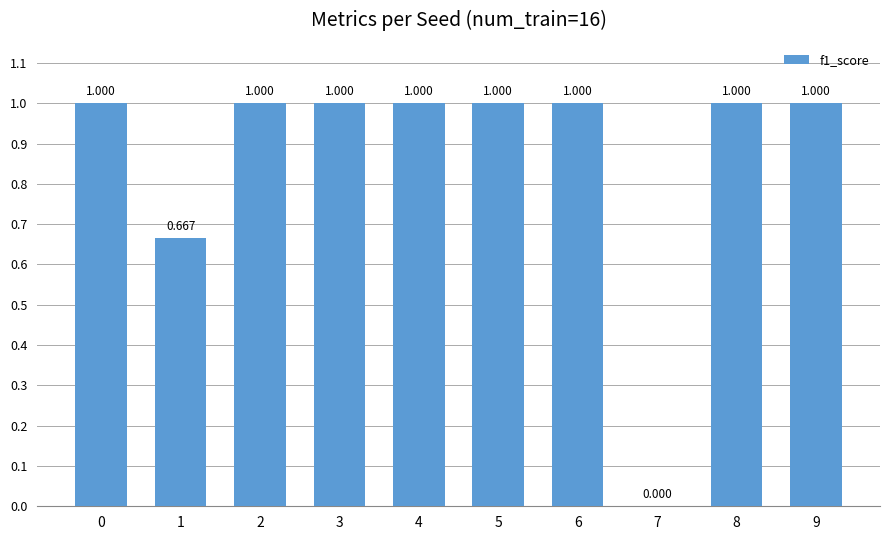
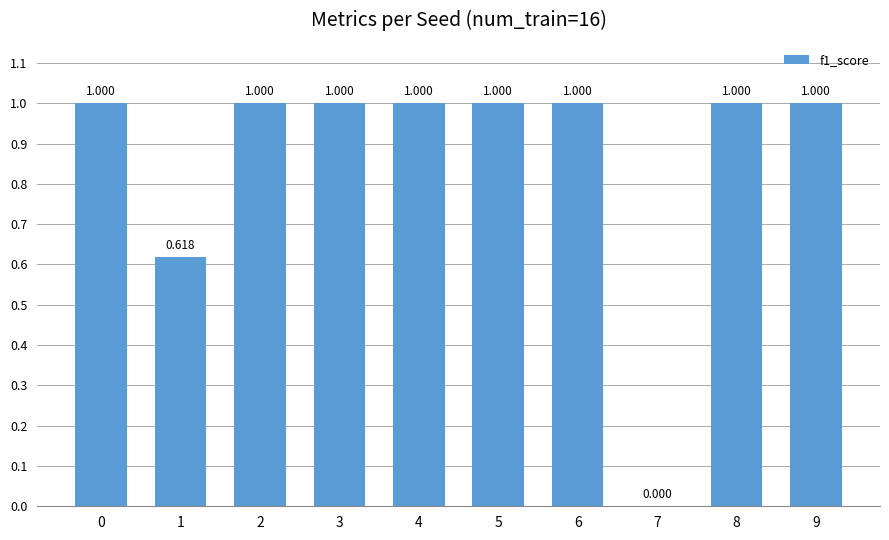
  {
    "0": 1.000,
-   "1": 0.667,
+   "1": 0.618,
    "2": 1.000,
    "3": 1.000,
    "4": 1.000,
    "5": 1.000,
    "6": 1.000,
    "7": 0.000,
    "8": 1.000,
    "9": 1.000
  }
